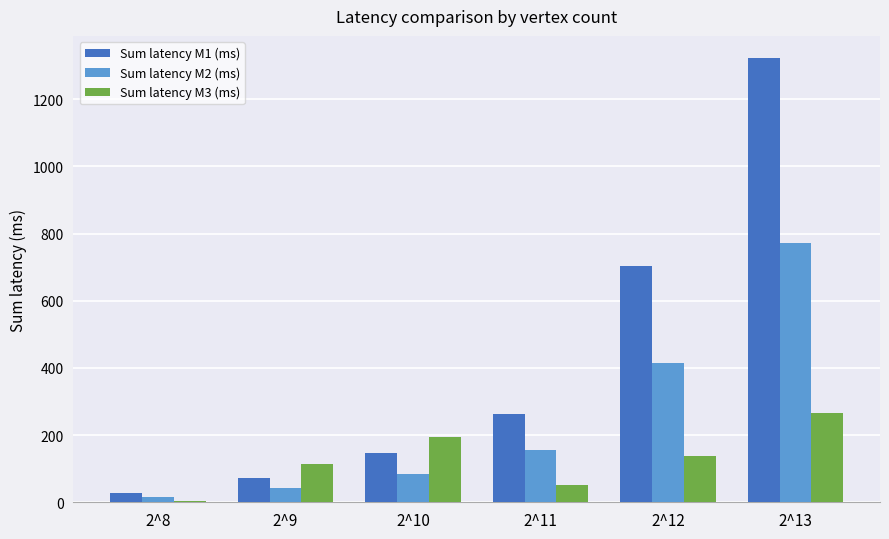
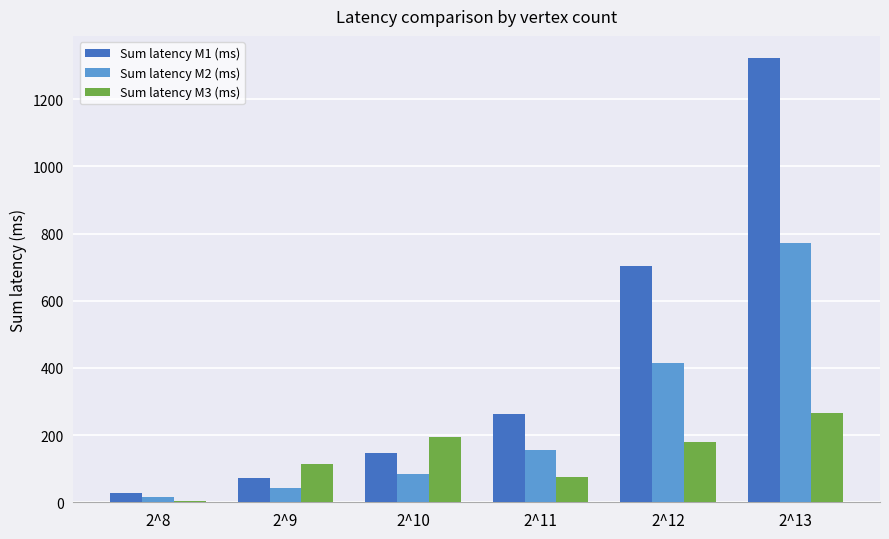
  {
    "Sum latency M3 (ms)": {
      "2^9": 110,
      "2^10": 190,
-     "2^11": 50,
-     "2^12": 140,
+     "2^11": 80,
+     "2^12": 180,
      "2^13": 270
    }
  }
